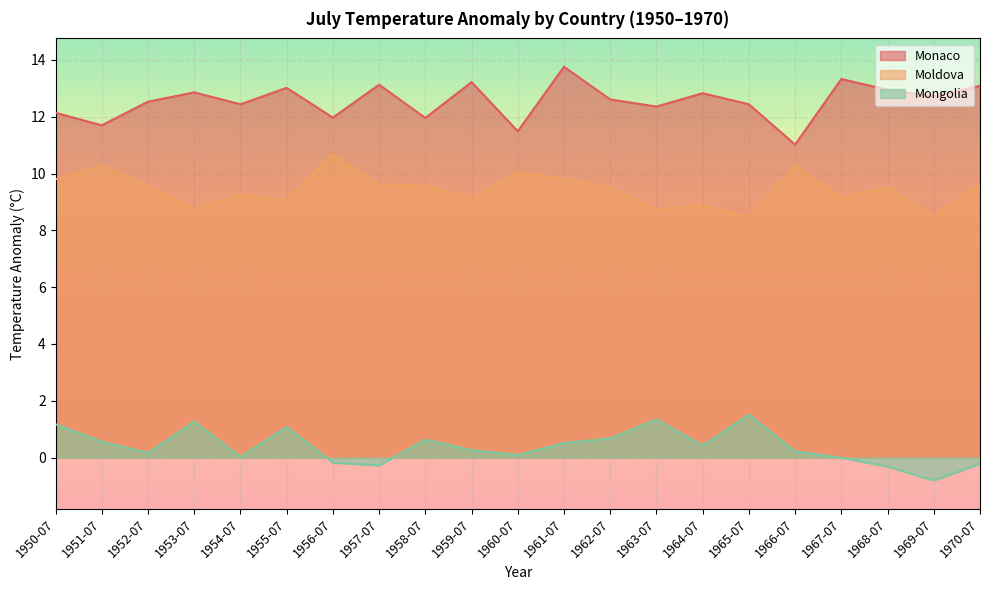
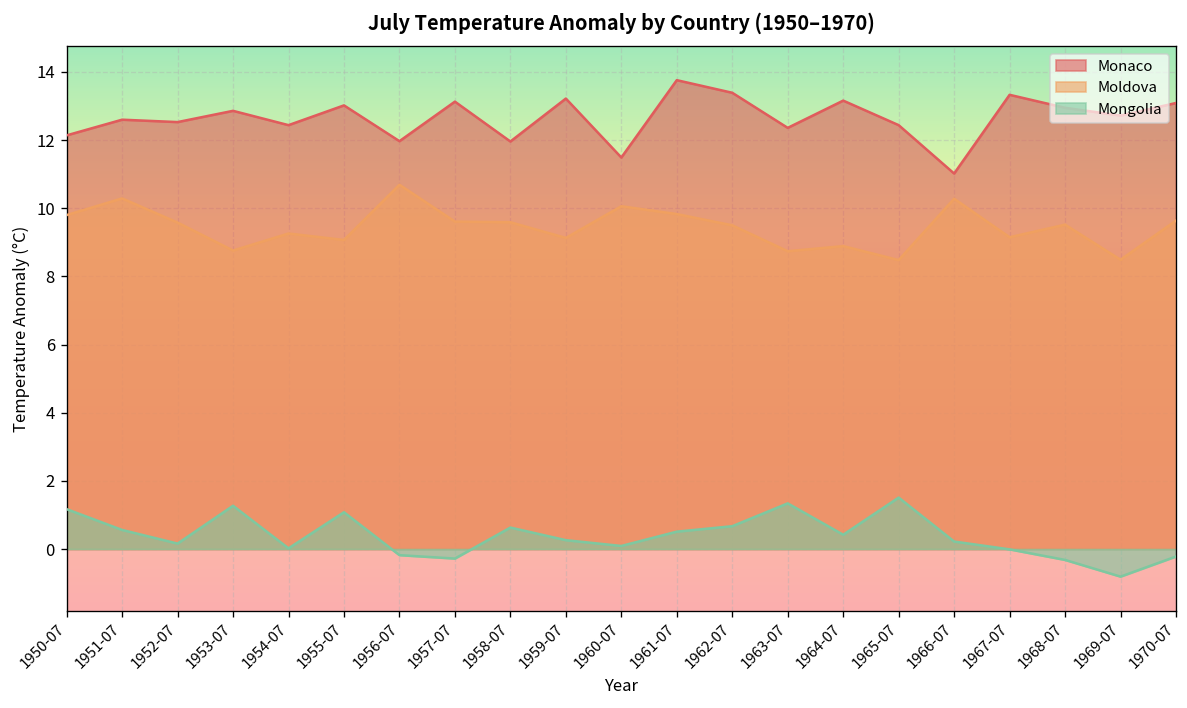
  {
    "Monaco": {
      "1950-07": 12.1,
-     "1951-07": 11.7,
+     "1951-07": 12.6,
      "1952-07": 12.5,
      "1953-07": 12.9,
      "1954-07": 12.4,
      "1955-07": 13.0,
      "1956-07": 12.0,
      "1957-07": 13.1,
      "1958-07": 12.0,
      "1959-07": 13.2,
      "1960-07": 11.5,
      "1961-07": 13.8,
-     "1962-07": 12.6,
+     "1962-07": 13.4,
      "1963-07": 12.4,
-     "1964-07": 12.8,
+     "1964-07": 13.2,
      "1965-07": 12.4,
      "1966-07": 11.0,
      "1967-07": 13.3,
      "1970-07": 13.1
    },
    "Moldova": {
      "1950-07": 9.8,
      "1951-07": 10.3,
      "1952-07": 9.6,
      "1953-07": 8.8,
      "1954-07": 9.3,
      "1955-07": 9.1,
      "1956-07": 10.7,
      "1957-07": 9.6,
      "1958-07": 9.6,
      "1959-07": 9.1,
      "1960-07": 10.1,
      "1961-07": 9.8,
      "1962-07": 9.5,
      "1963-07": 8.7,
      "1964-07": 8.9,
      "1965-07": 8.5,
      "1966-07": 10.3,
      "1967-07": 9.2,
      "1968-07": 9.5,
      "1969-07": 8.5,
      "1970-07": 9.6
    }
  }
